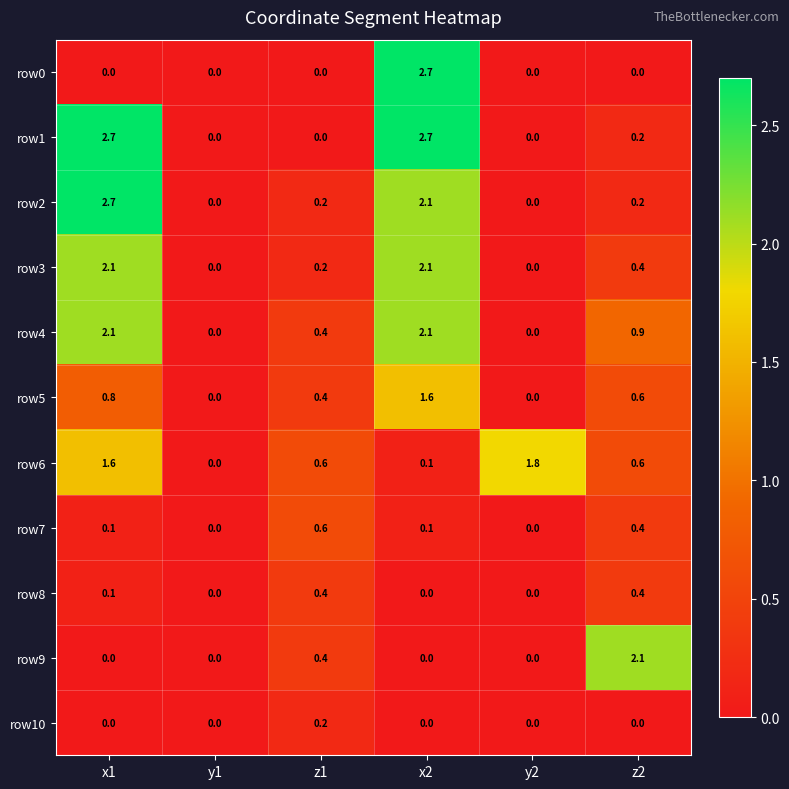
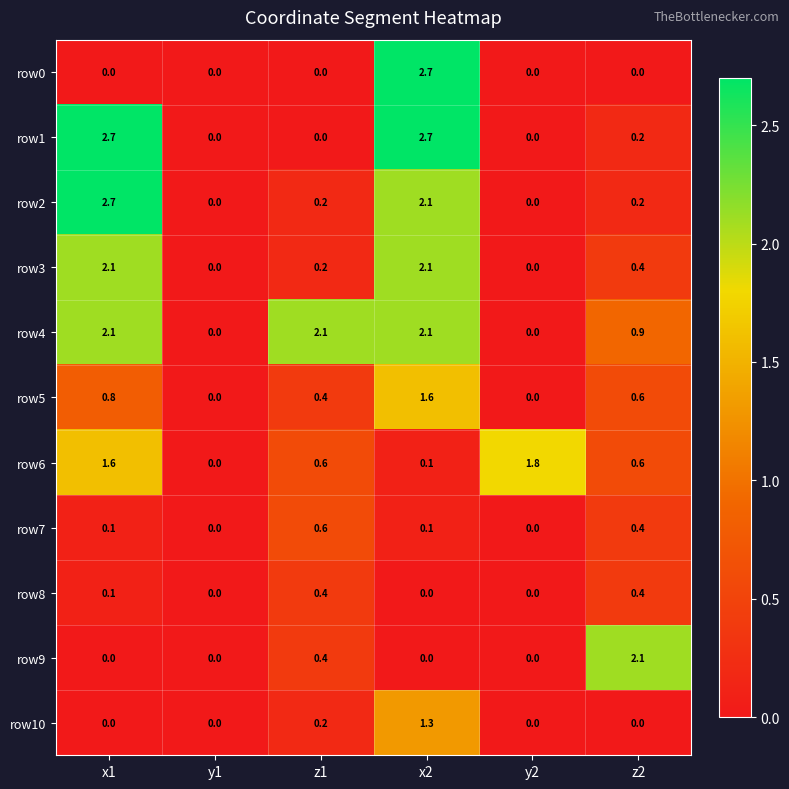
  {
    "row0": {
      "x1": 0.0,
      "y1": 0.0,
      "z1": 0.0,
      "x2": 2.7,
      "y2": 0.0,
      "z2": 0.0
    },
    "row1": {
      "x1": 2.7,
      "y1": 0.0,
      "z1": 0.0,
      "x2": 2.7,
      "y2": 0.0,
      "z2": 0.2
    },
    "row2": {
      "x1": 2.7,
      "y1": 0.0,
      "z1": 0.2,
      "x2": 2.1,
      "y2": 0.0,
      "z2": 0.2
    },
    "row3": {
      "x1": 2.1,
      "y1": 0.0,
      "z1": 0.2,
      "x2": 2.1,
      "y2": 0.0,
      "z2": 0.4
    },
    "row4": {
      "x1": 2.1,
      "y1": 0.0,
-     "z1": 0.4,
+     "z1": 2.1,
      "x2": 2.1,
      "y2": 0.0,
      "z2": 0.9
    },
    "row5": {
      "x1": 0.8,
      "y1": 0.0,
      "z1": 0.4,
      "x2": 1.6,
      "y2": 0.0,
      "z2": 0.6
    },
    "row6": {
      "x1": 1.6,
      "y1": 0.0,
      "z1": 0.6,
      "x2": 0.1,
      "y2": 1.8,
      "z2": 0.6
    },
    "row7": {
      "x1": 0.1,
      "y1": 0.0,
      "z1": 0.6,
      "x2": 0.1,
      "y2": 0.0,
      "z2": 0.4
    },
    "row8": {
      "x1": 0.1,
      "y1": 0.0,
      "z1": 0.4,
      "x2": 0.0,
      "y2": 0.0,
      "z2": 0.4
    },
    "row9": {
      "x1": 0.0,
      "y1": 0.0,
      "z1": 0.4,
      "x2": 0.0,
      "y2": 0.0,
      "z2": 2.1
    },
    "row10": {
      "x1": 0.0,
      "y1": 0.0,
      "z1": 0.2,
-     "x2": 0.0,
+     "x2": 1.3,
      "y2": 0.0,
      "z2": 0.0
    }
  }
